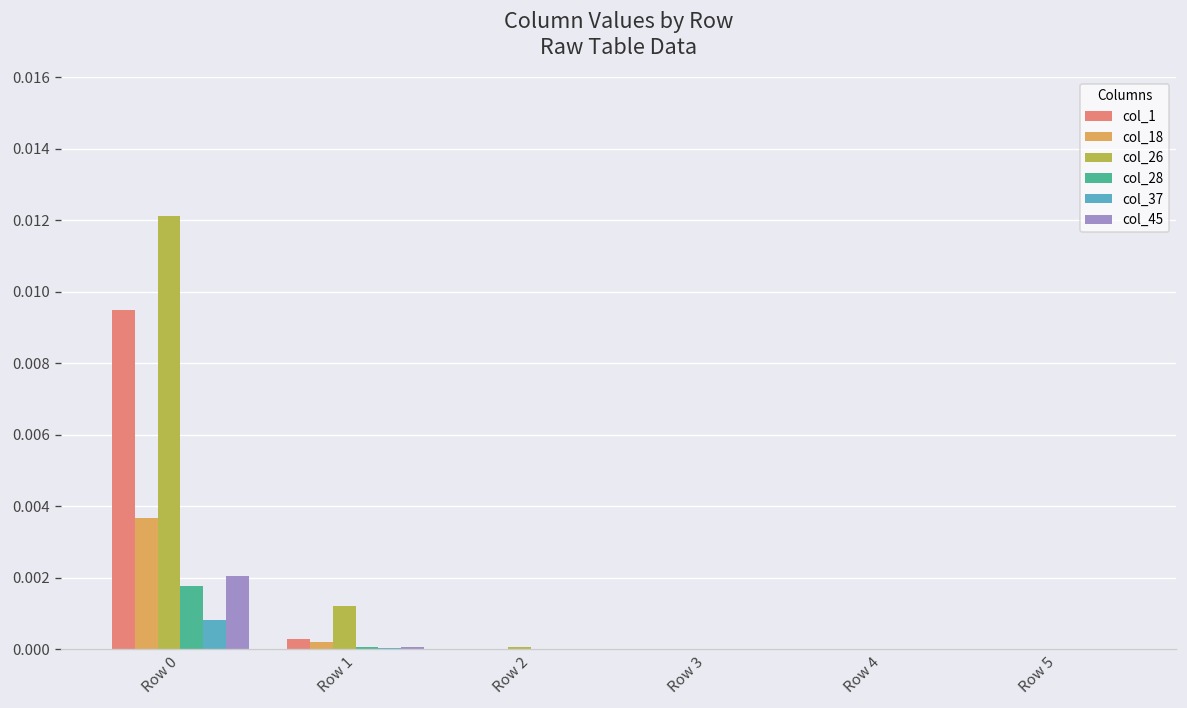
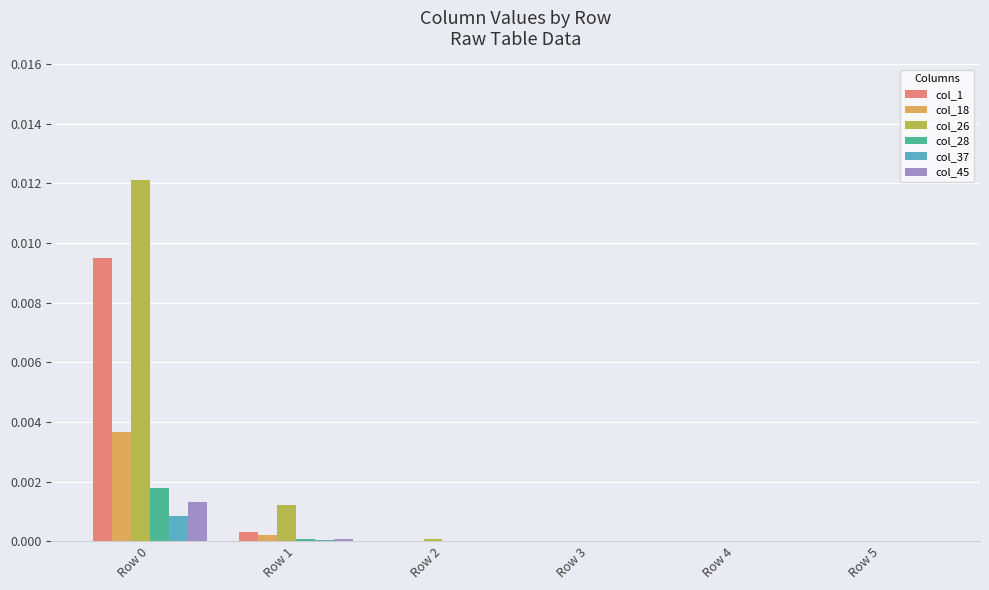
  {
    "col_45": {
-     "Row 0": 0.0021
+     "Row 0": 0.0013
    }
  }
